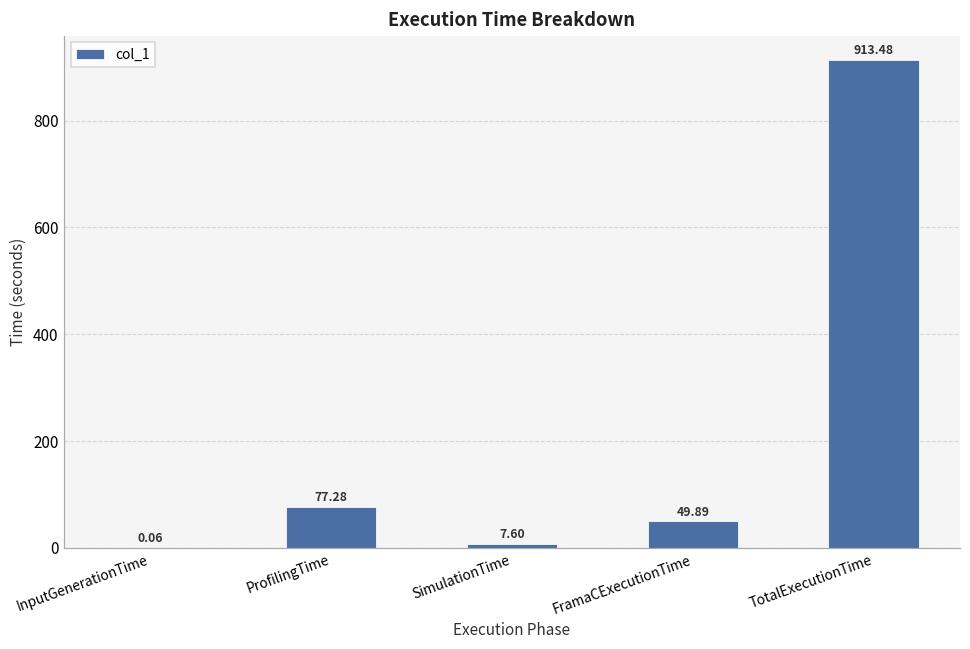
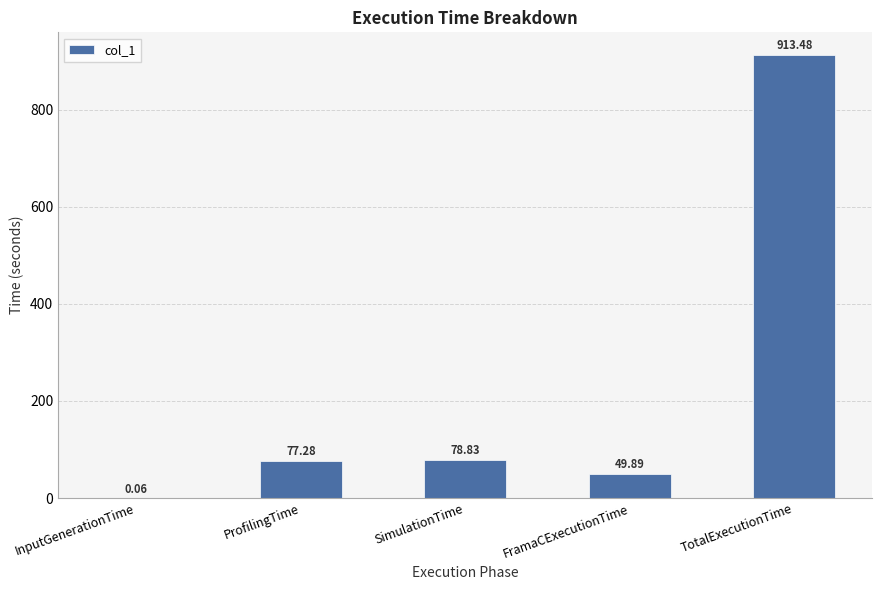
  {
    "InputGenerationTime": 0.06,
    "ProfilingTime": 77.28,
-   "SimulationTime": 7.60,
+   "SimulationTime": 78.83,
    "FramaCExecutionTime": 49.89,
    "TotalExecutionTime": 913.48
  }
